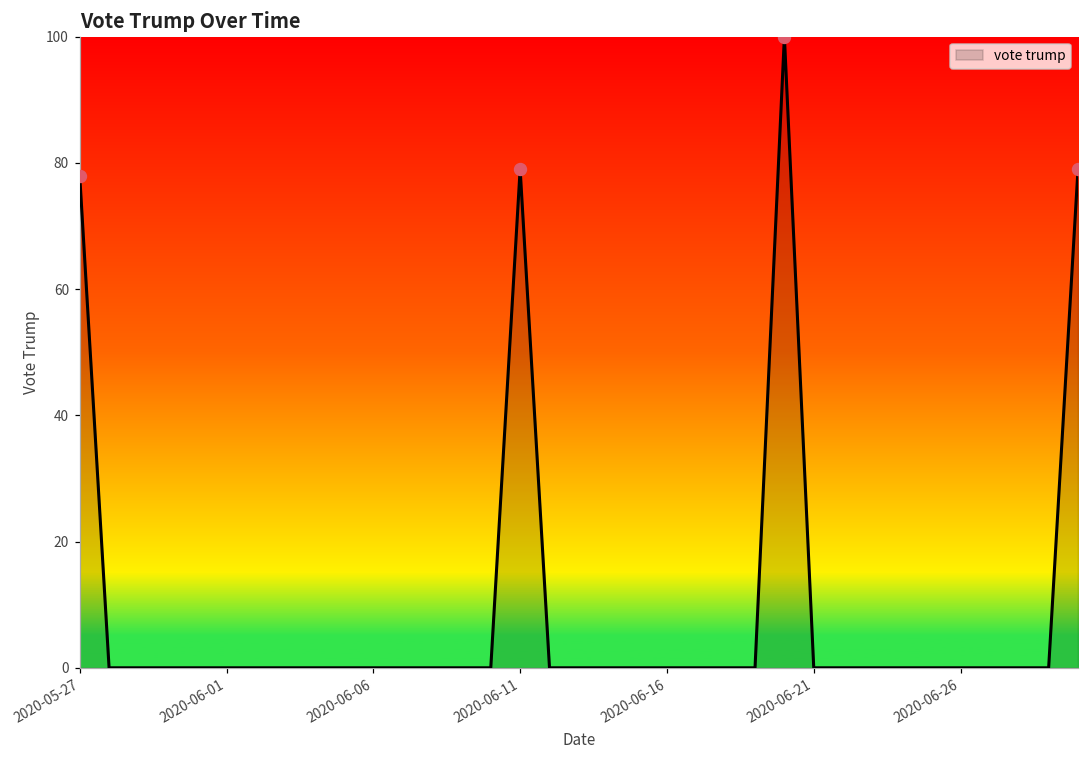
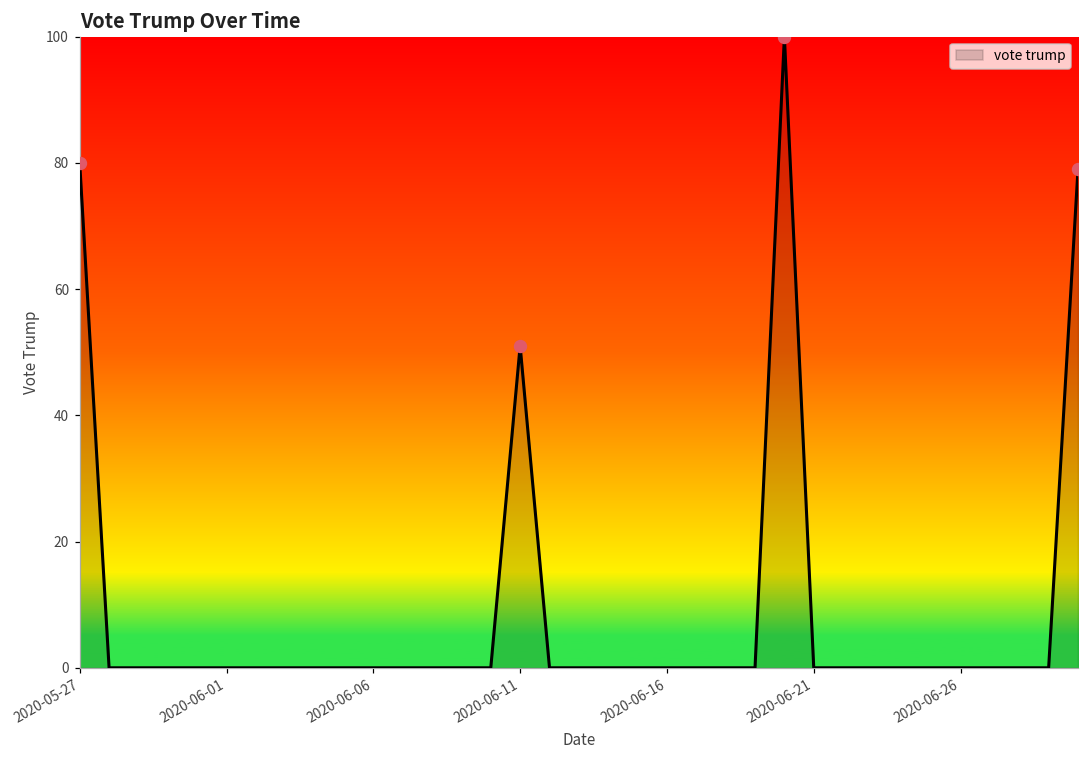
  {
    "vote trump": {
-     "2020-05-27": 78,
+     "2020-05-27": 80,
      "2020-06-01": 0,
      "2020-06-06": 0,
-     "2020-06-11": 79,
+     "2020-06-11": 51,
      "2020-06-16": 0,
      "2020-06-21": 0,
      "2020-06-26": 0
    }
  }
